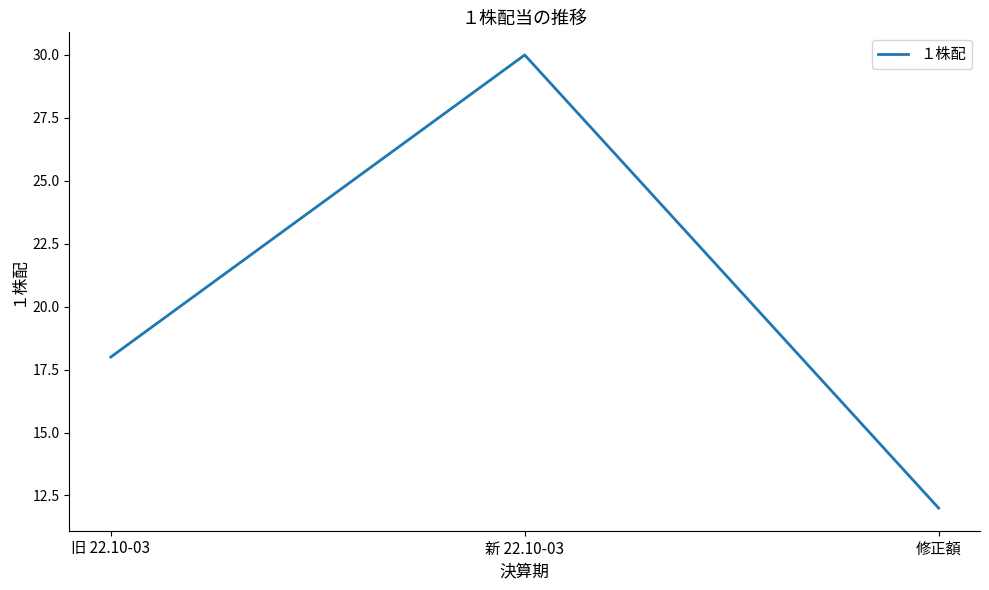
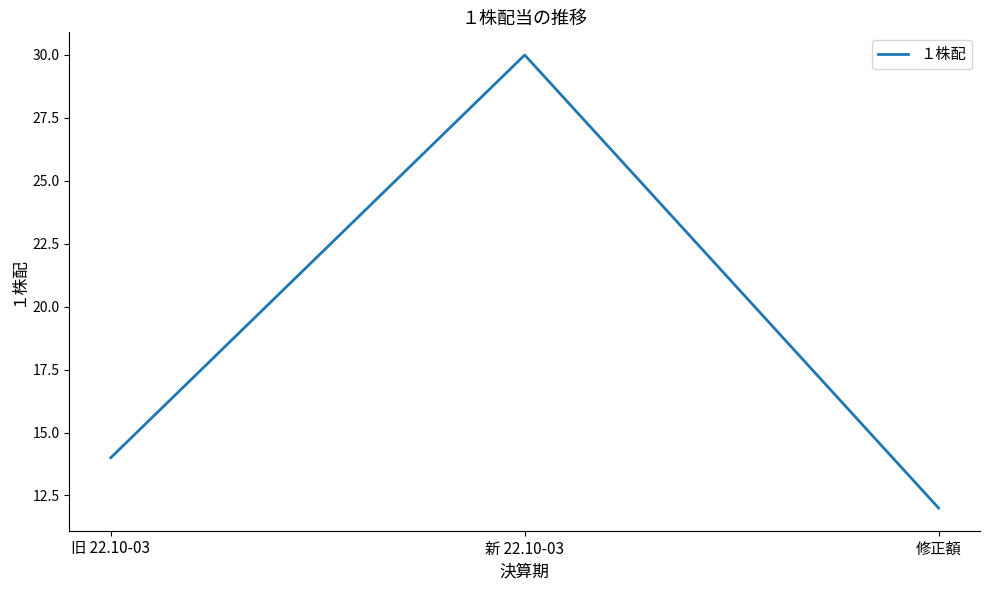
  {
-   "旧 22.10-03": 18,
+   "旧 22.10-03": 14,
    "新 22.10-03": 30,
    "修正額": 12
  }
